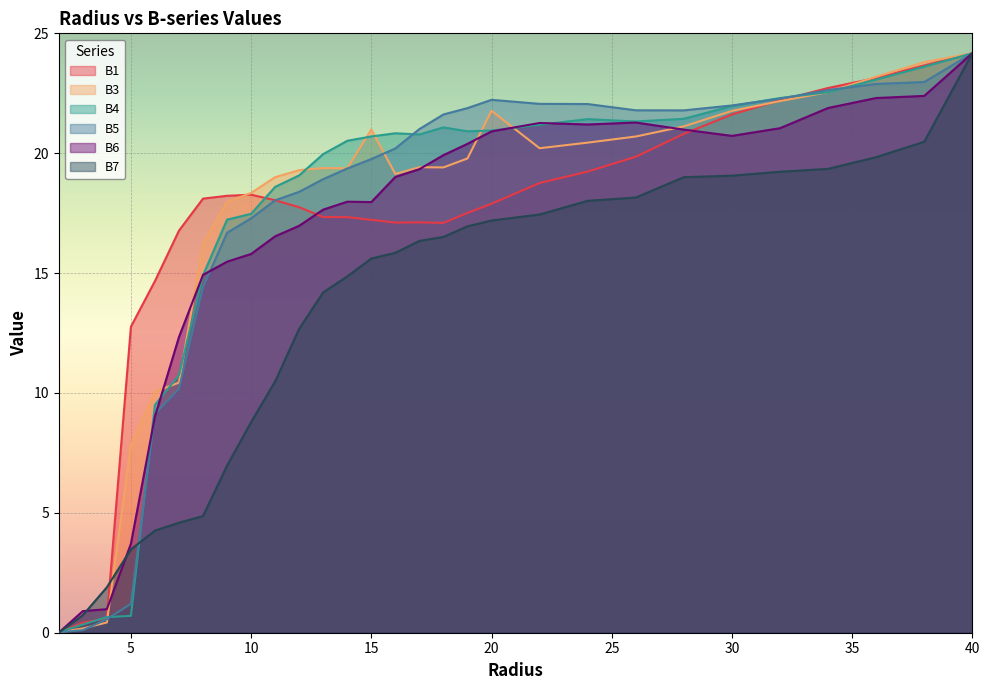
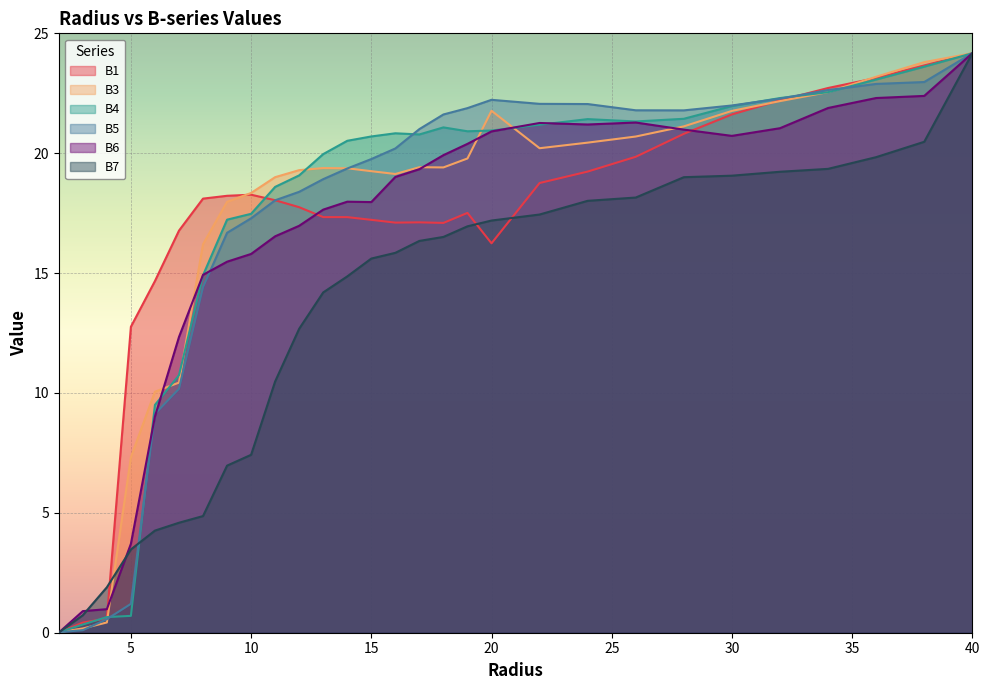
  {
    "B1": {
      "5": 12.8,
      "15": 17.2,
-     "20": 17.9,
+     "20": 16.2,
      "30": 21.6
    },
    "B3": {
-     "5": 7.8,
-     "15": 21.0,
+     "5": 7.3,
+     "15": 19.3,
      "20": 21.8,
      "30": 21.8
    },
    "B6": {
      "5": 3.7,
      "10": 15.8,
      "15": 18.0,
      "30": 20.7
    },
    "B7": {
      "5": 3.5,
-     "10": 8.8,
+     "10": 7.4,
      "15": 15.6,
      "20": 17.2,
      "30": 19.1
    }
  }
